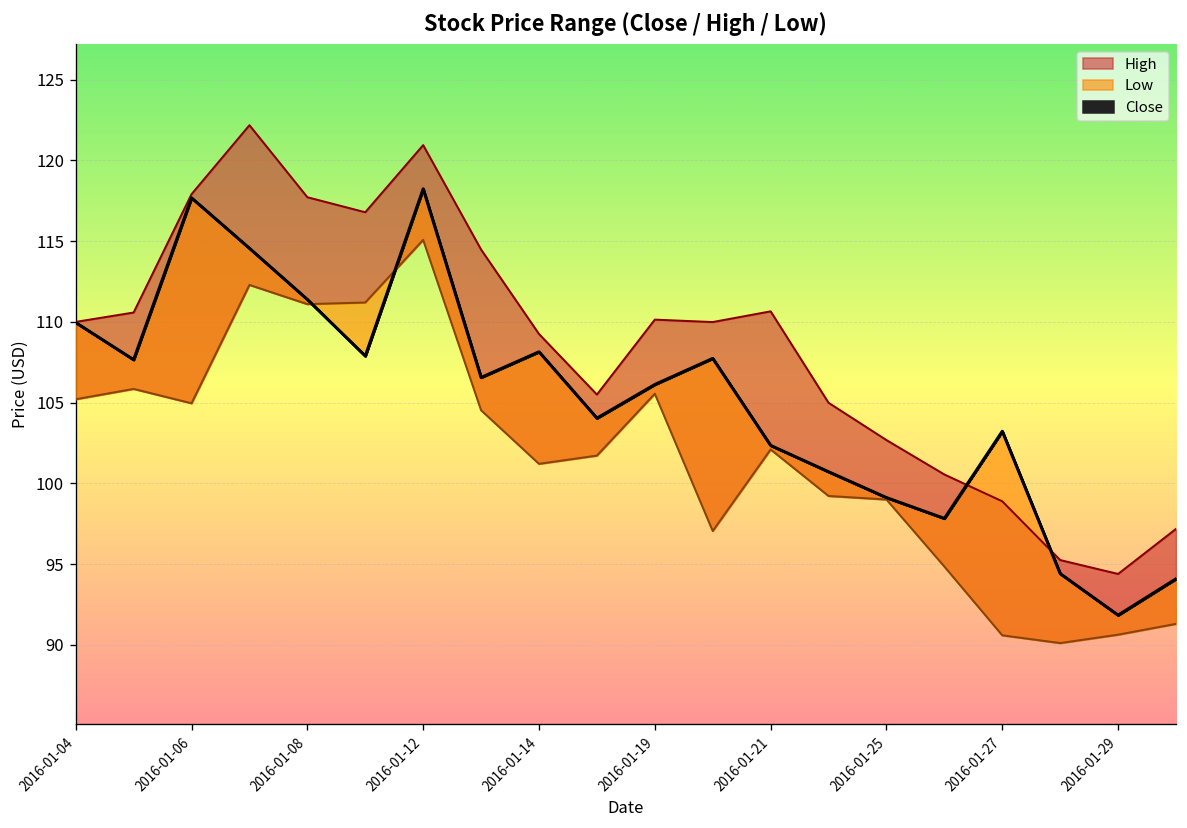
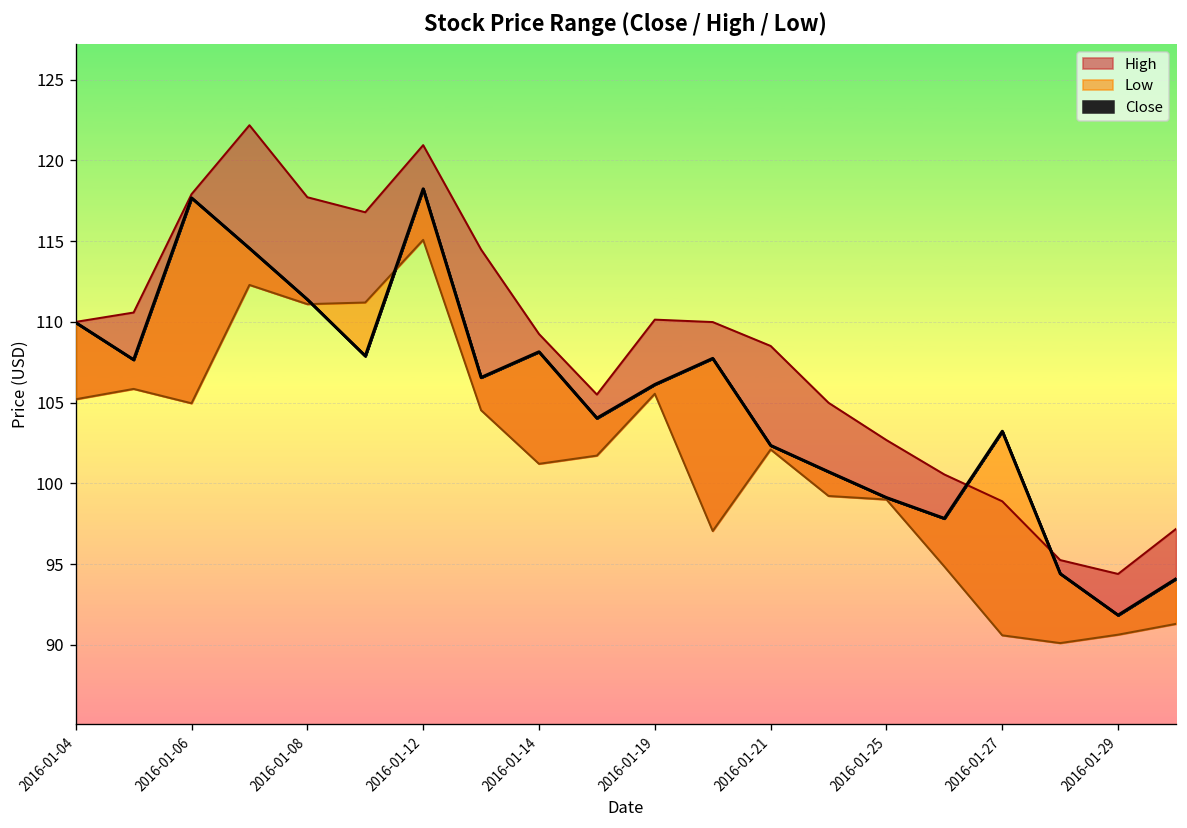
  {
    "High": {
      "2016-01-06": 117.9,
      "2016-01-08": 117.7,
      "2016-01-12": 120.9,
      "2016-01-14": 109.3,
      "2016-01-19": 110.1,
-     "2016-01-21": 110.7,
+     "2016-01-21": 108.5,
      "2016-01-25": 102.7,
      "2016-01-27": 98.9,
      "2016-01-29": 94.4
    }
  }
